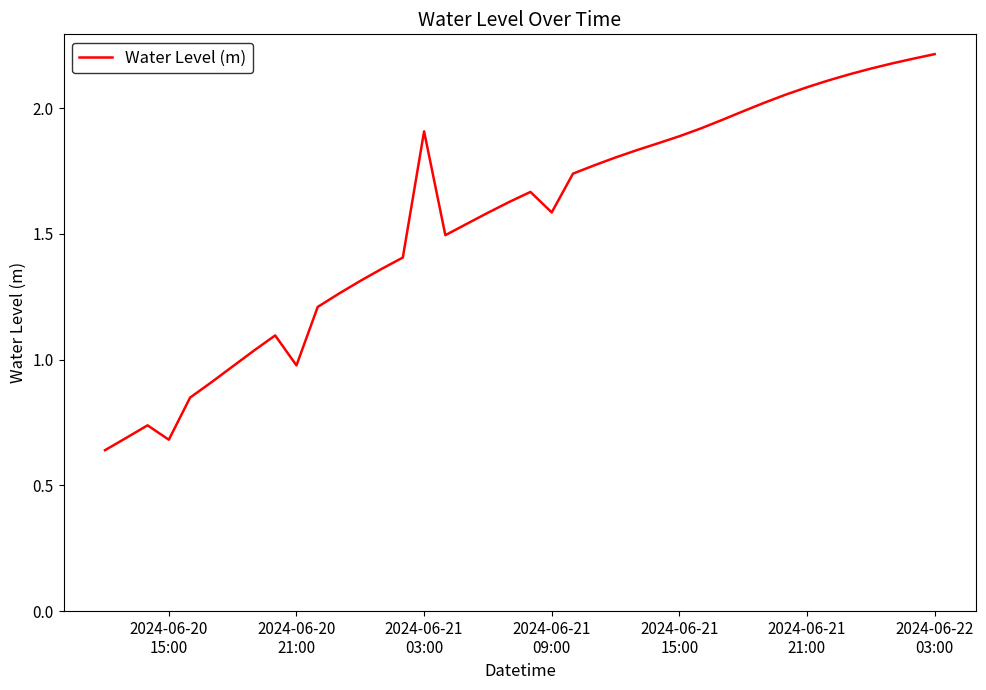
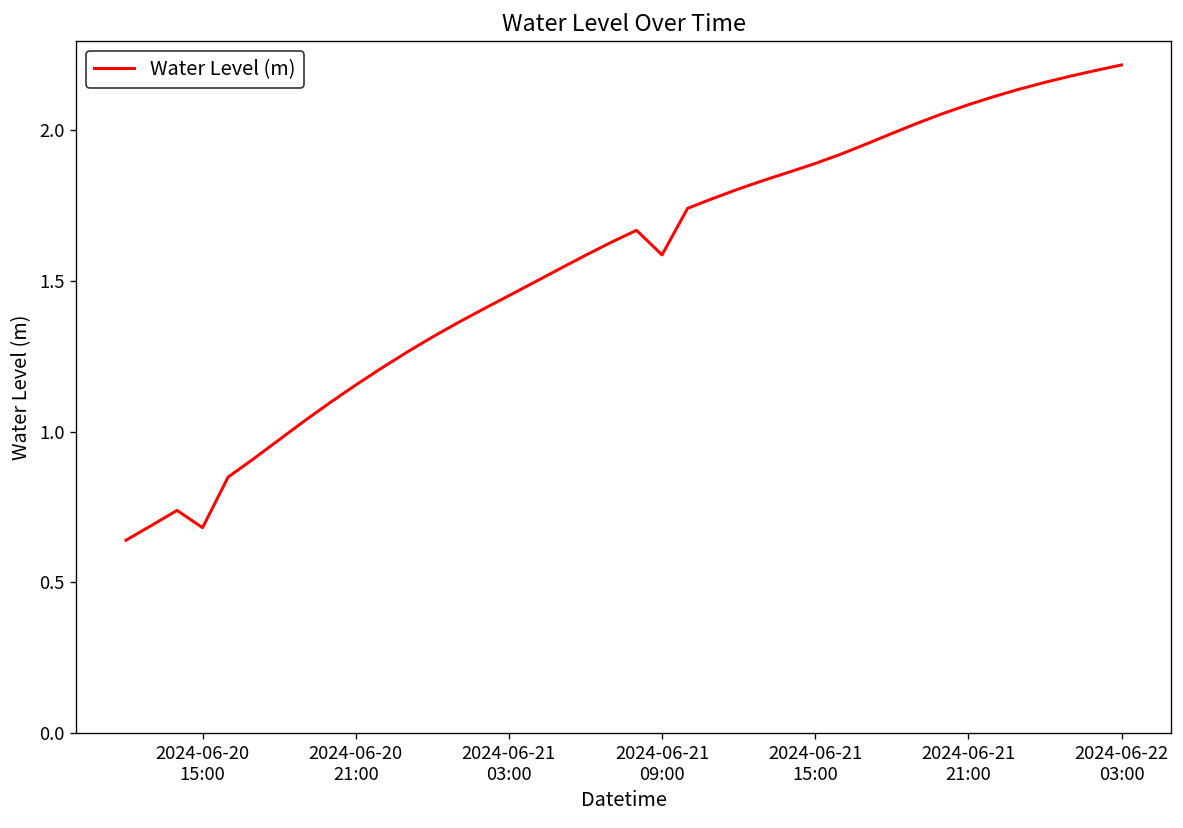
  {
    "2024-06-20 15:00": 0.68,
-   "2024-06-20 21:00": 0.98,
-   "2024-06-21 03:00": 1.91,
+   "2024-06-20 21:00": 1.15,
+   "2024-06-21 03:00": 1.45,
    "2024-06-21 09:00": 1.59,
    "2024-06-21 15:00": 1.89,
    "2024-06-21 21:00": 2.08,
    "2024-06-22 03:00": 2.21
  }
